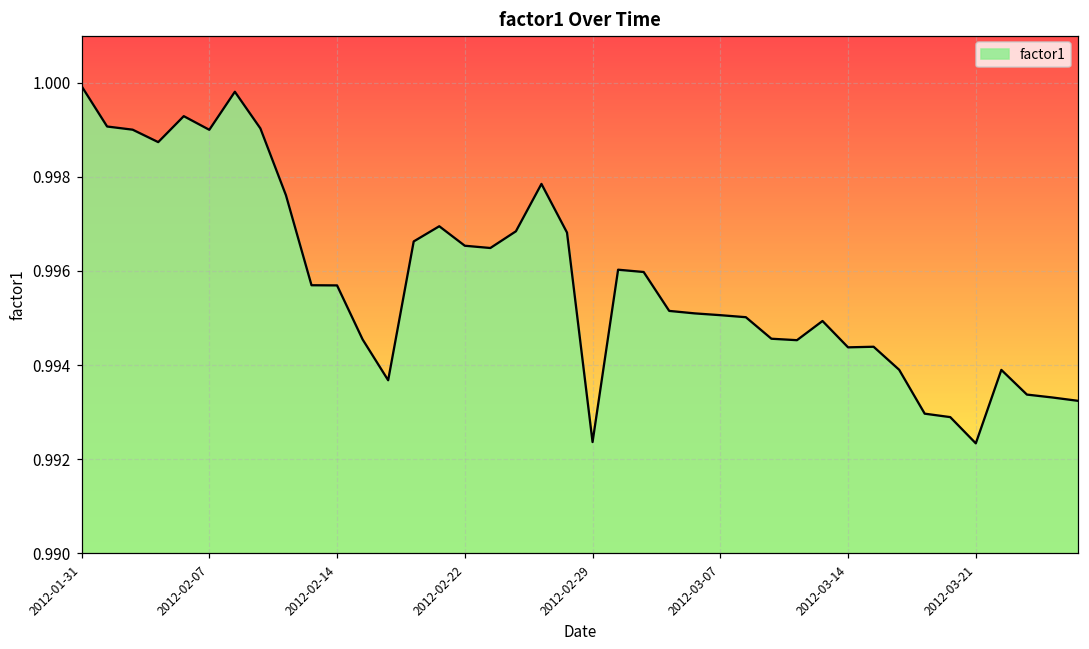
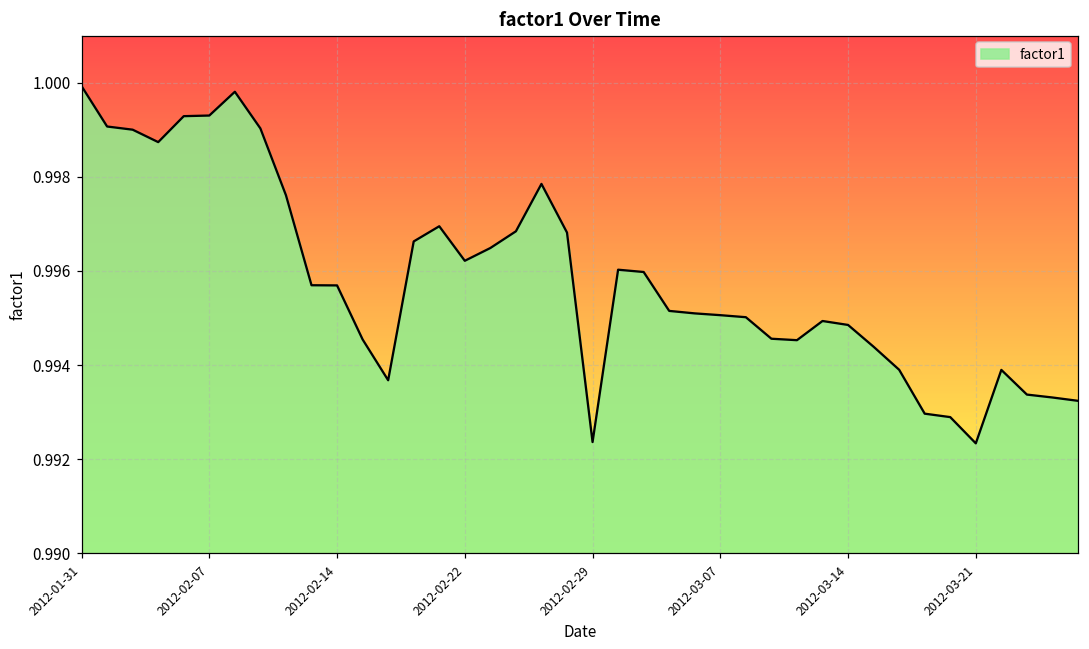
  {
    "2012-01-31": 0.9999,
-   "2012-02-07": 0.9990,
+   "2012-02-07": 0.9993,
    "2012-02-14": 0.9957,
-   "2012-02-22": 0.9965,
+   "2012-02-22": 0.9962,
    "2012-02-29": 0.9924,
    "2012-03-07": 0.9951,
-   "2012-03-14": 0.9944,
+   "2012-03-14": 0.9949,
    "2012-03-21": 0.9923
  }
